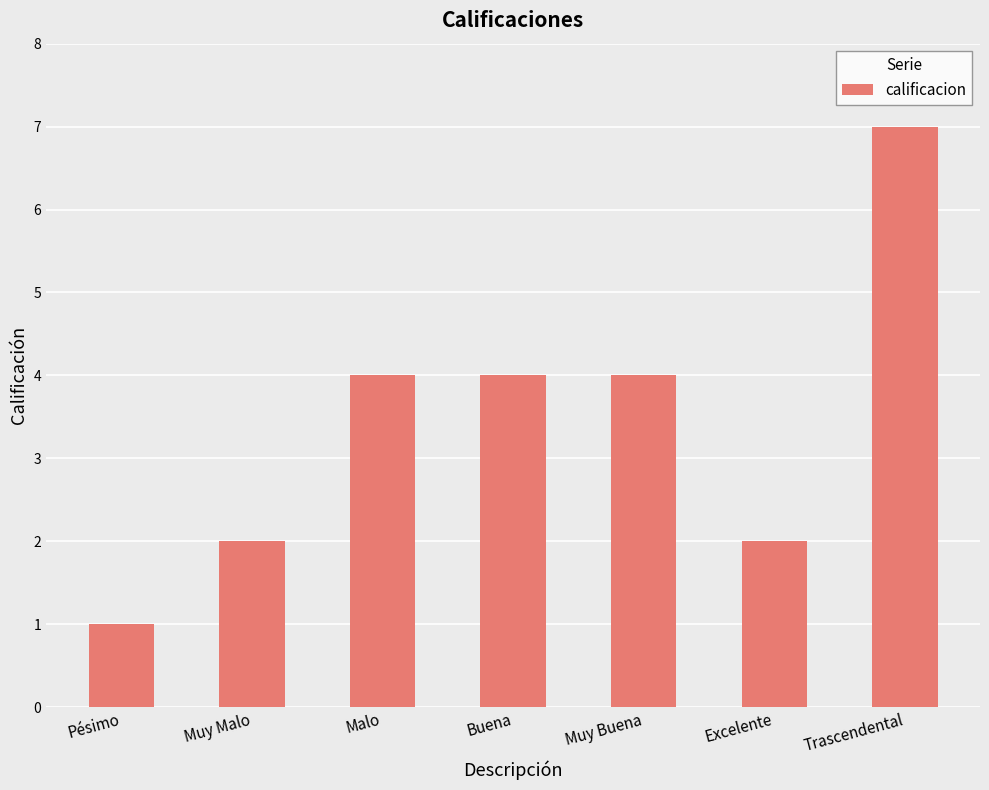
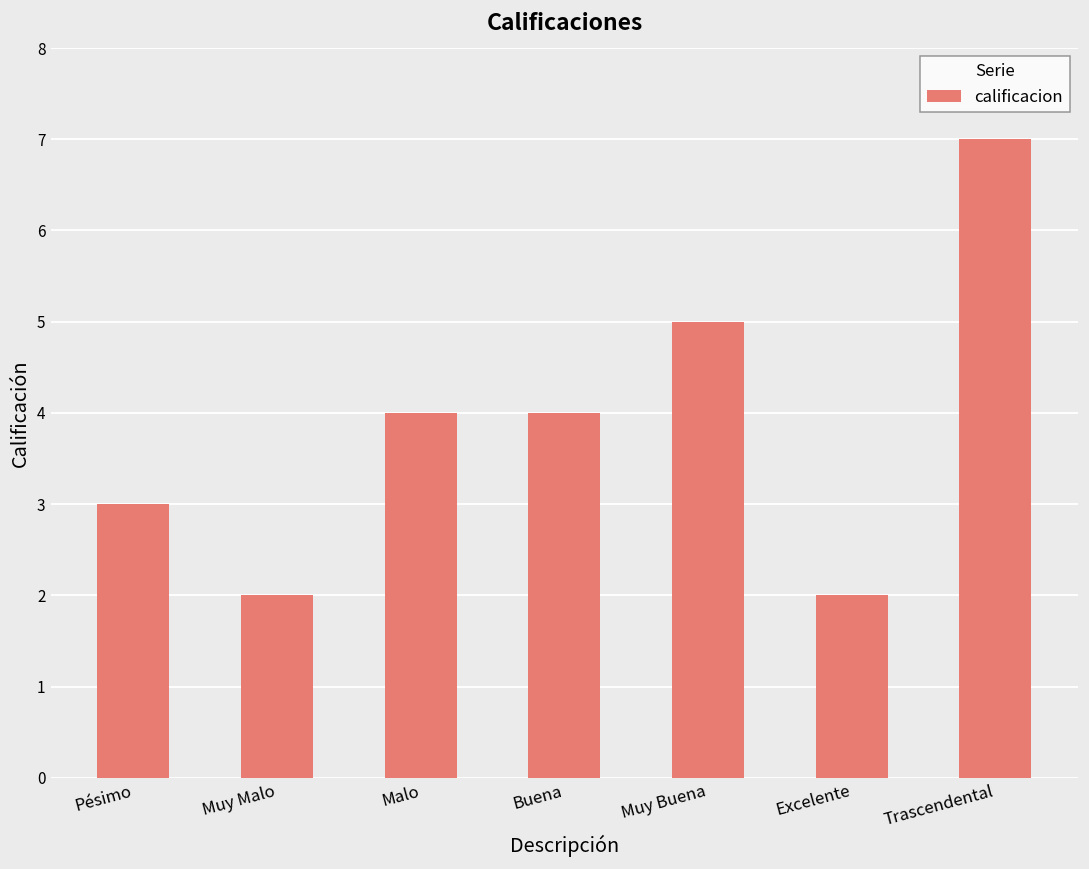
  {
-   "Pésimo": 1,
+   "Pésimo": 3,
    "Muy Malo": 2,
    "Malo": 4,
    "Buena": 4,
-   "Muy Buena": 4,
+   "Muy Buena": 5,
    "Excelente": 2,
    "Trascendental": 7
  }
